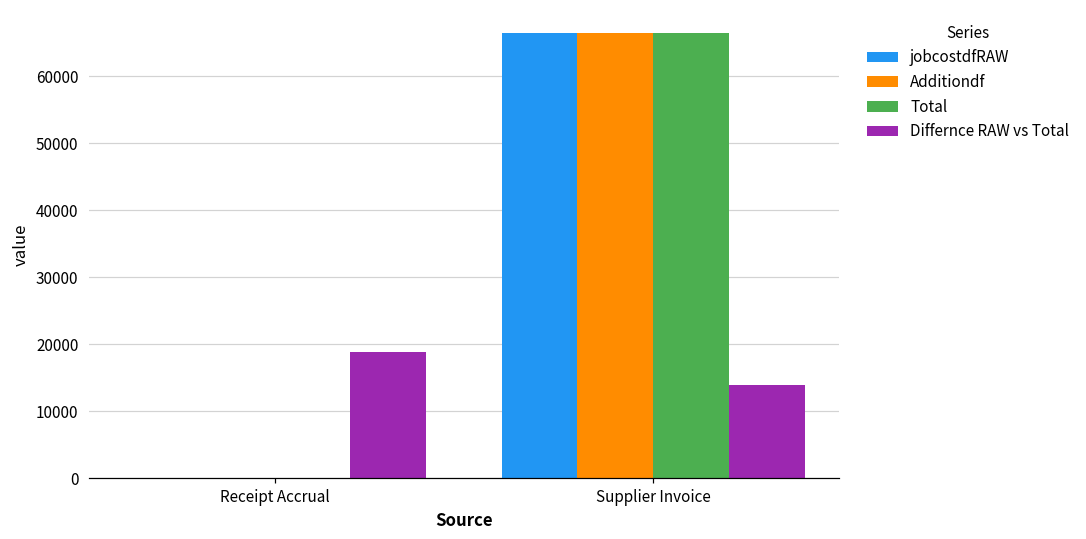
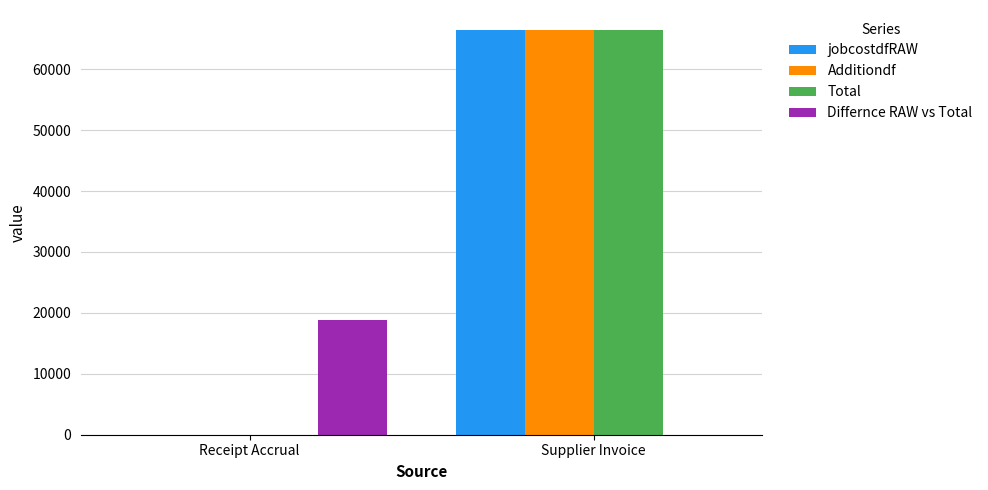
  {
    "jobcostdfRAW": {
      "Supplier Invoice": 66000
    },
    "Additiondf": {
      "Supplier Invoice": 66000
    },
    "Total": {
      "Supplier Invoice": 66000
    },
    "Differnce RAW vs Total": {
      "Receipt Accrual": 19000,
-     "Supplier Invoice": 14000
+     "Supplier Invoice": 0
    }
  }
